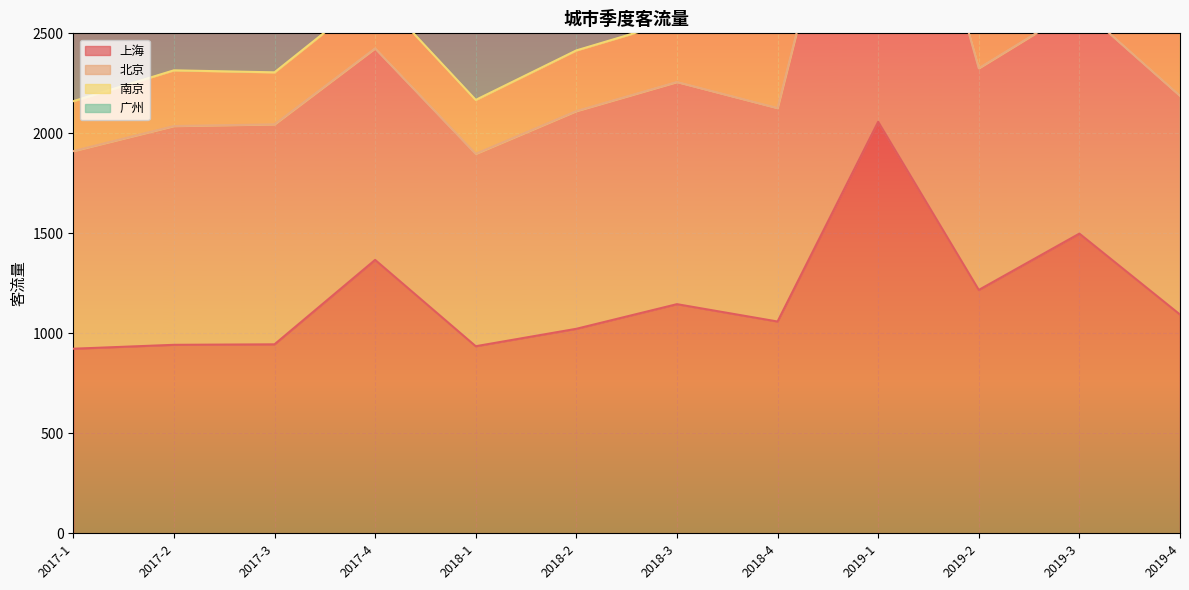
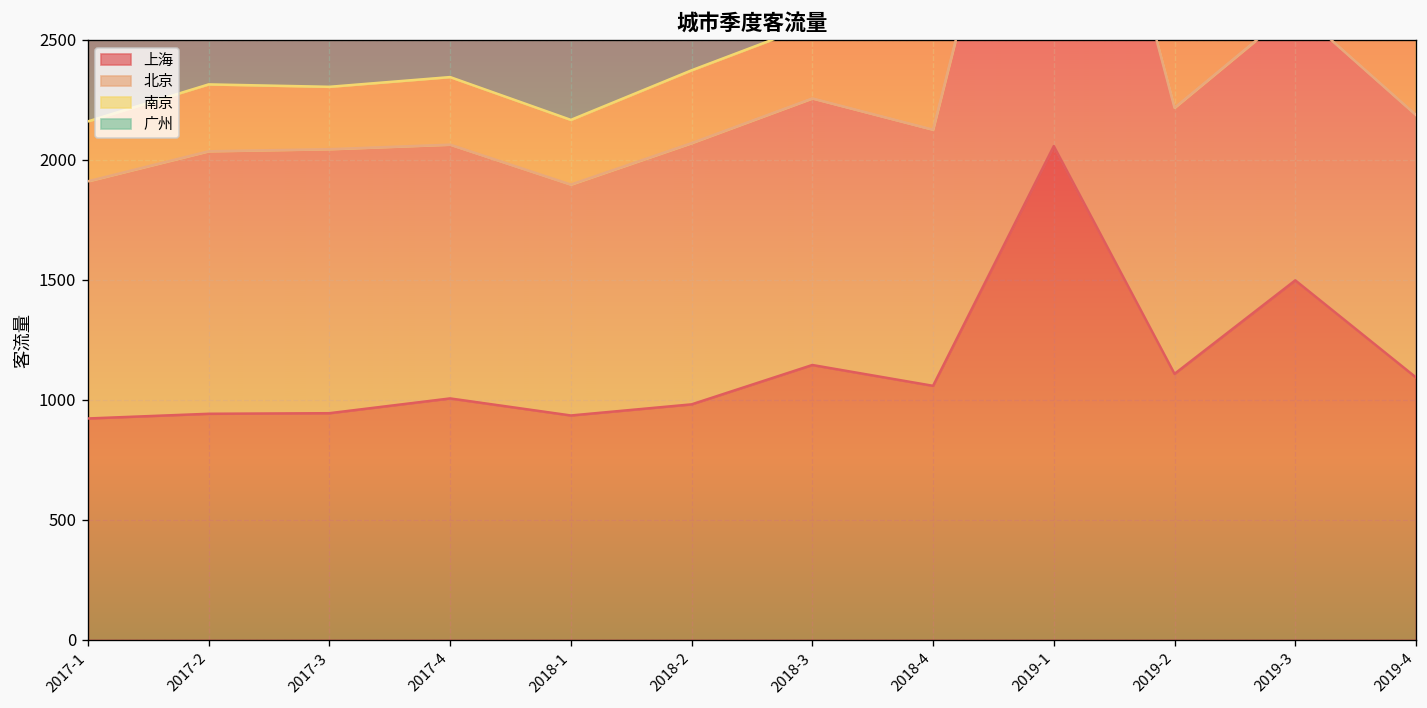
  {
    "上海": {
      "2017-1": 920,
      "2017-2": 940,
      "2017-3": 940,
-     "2017-4": 1370,
+     "2017-4": 1010,
      "2018-1": 940,
-     "2018-2": 1020,
+     "2018-2": 980,
      "2018-3": 1150,
      "2018-4": 1060,
      "2019-1": 2060,
-     "2019-2": 1220,
+     "2019-2": 1110,
      "2019-3": 1500,
      "2019-4": 1090
    }
  }
